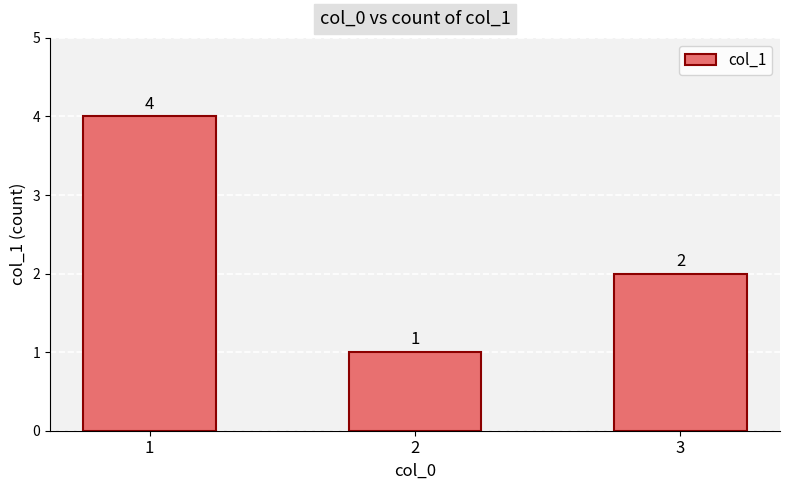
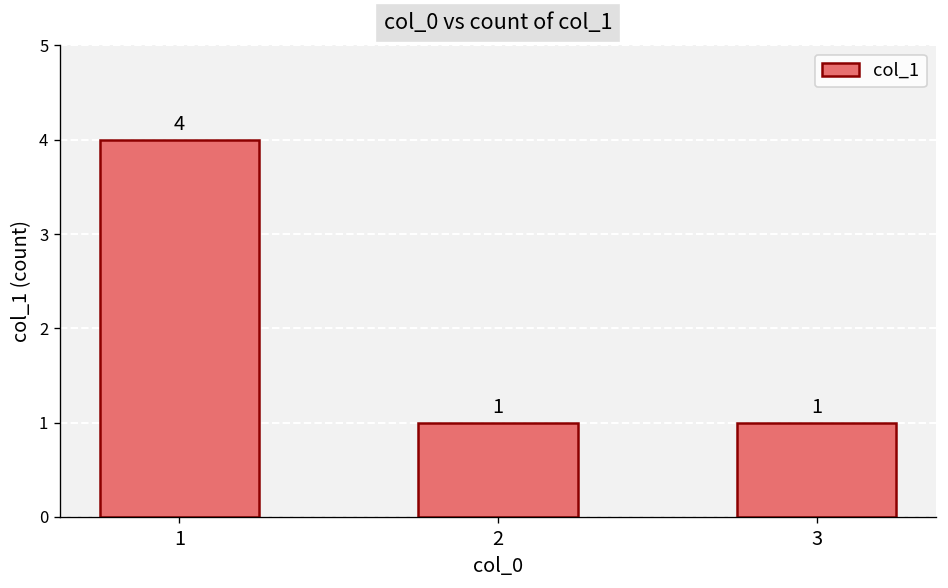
  {
    "1": 4,
    "2": 1,
-   "3": 2
+   "3": 1
  }
